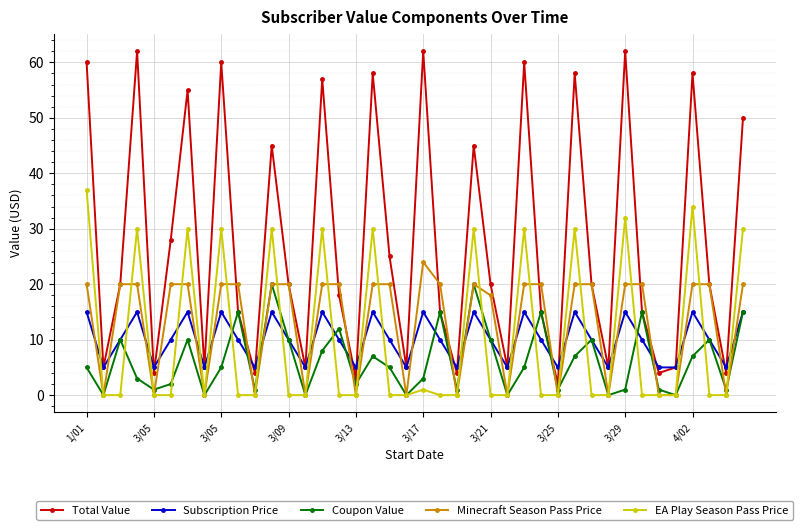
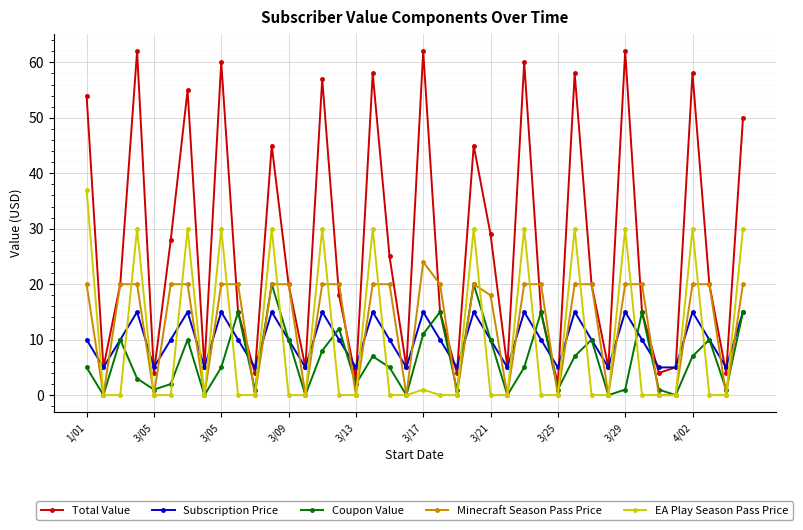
  {
    "Total Value": {
-     "1/01": 60,
+     "1/01": 54,
      "3/13": 3,
      "3/17": 62,
-     "3/21": 20,
+     "3/21": 29,
      "3/25": 2,
      "3/29": 62,
      "4/02": 58
    },
    "Subscription Price": {
-     "1/01": 15,
+     "1/01": 10,
      "3/13": 5,
      "3/17": 15,
      "3/25": 5,
      "3/29": 15,
      "4/02": 15
    },
    "Coupon Value": {
      "1/01": 5,
      "3/13": 2,
-     "3/17": 3,
+     "3/17": 11,
      "3/25": 1,
      "3/29": 1,
      "4/02": 7
    },
    "Minecraft Season Pass Price": {
      "1/01": 20,
      "3/17": 24,
      "3/21": 18,
      "3/29": 20,
      "4/02": 20
    },
    "EA Play Season Pass Price": {
      "1/01": 37,
      "3/09": 0,
      "3/17": 1,
      "3/21": 0,
-     "3/29": 32,
-     "4/02": 34
+     "3/29": 30,
+     "4/02": 30
    }
  }
